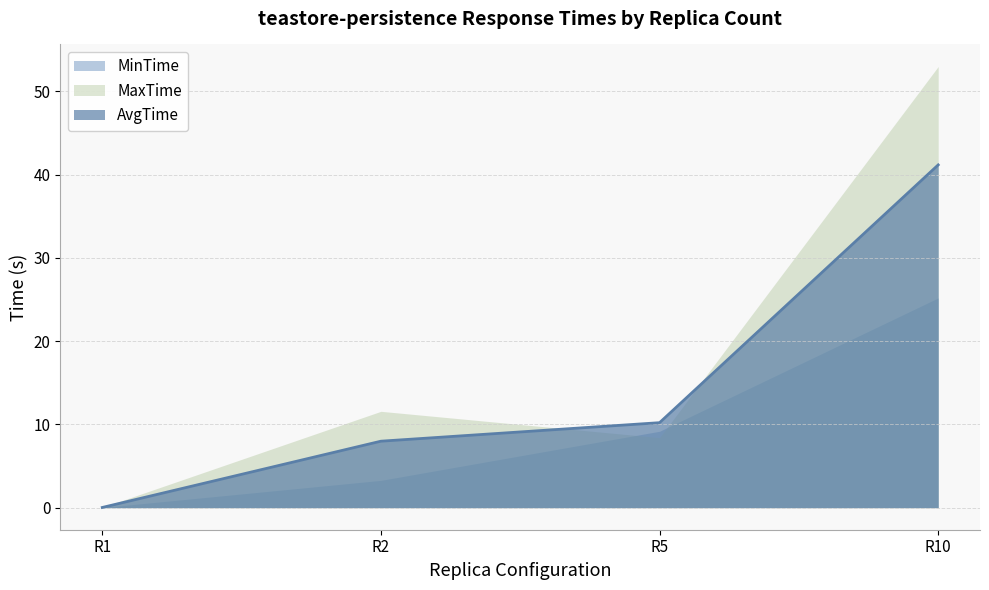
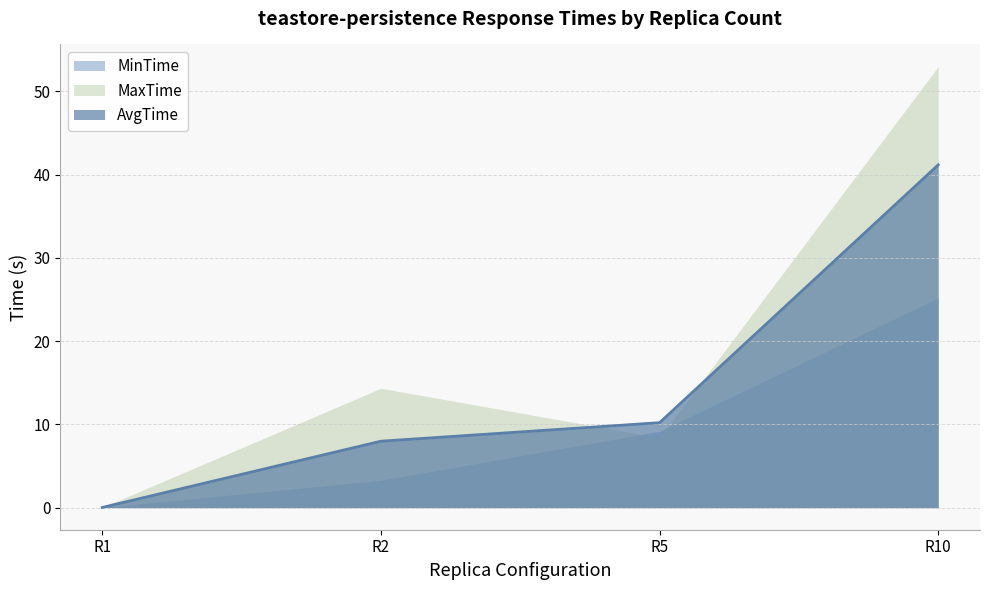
  {
    "MaxTime": {
-     "R2": 12,
+     "R2": 14,
      "R5": 8,
      "R10": 53
    }
  }
